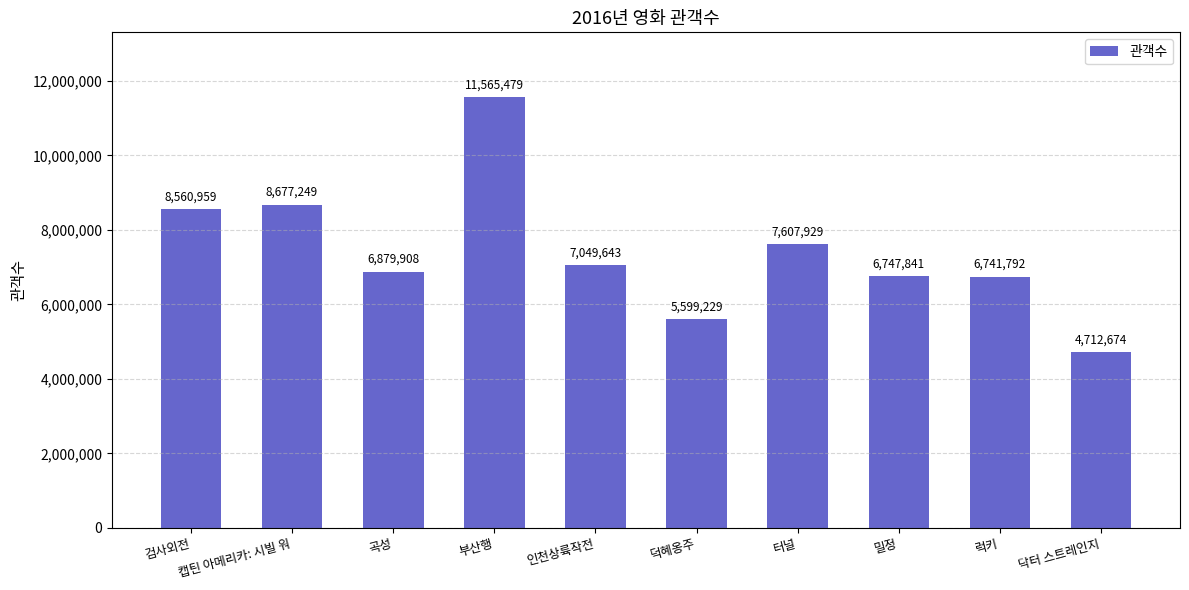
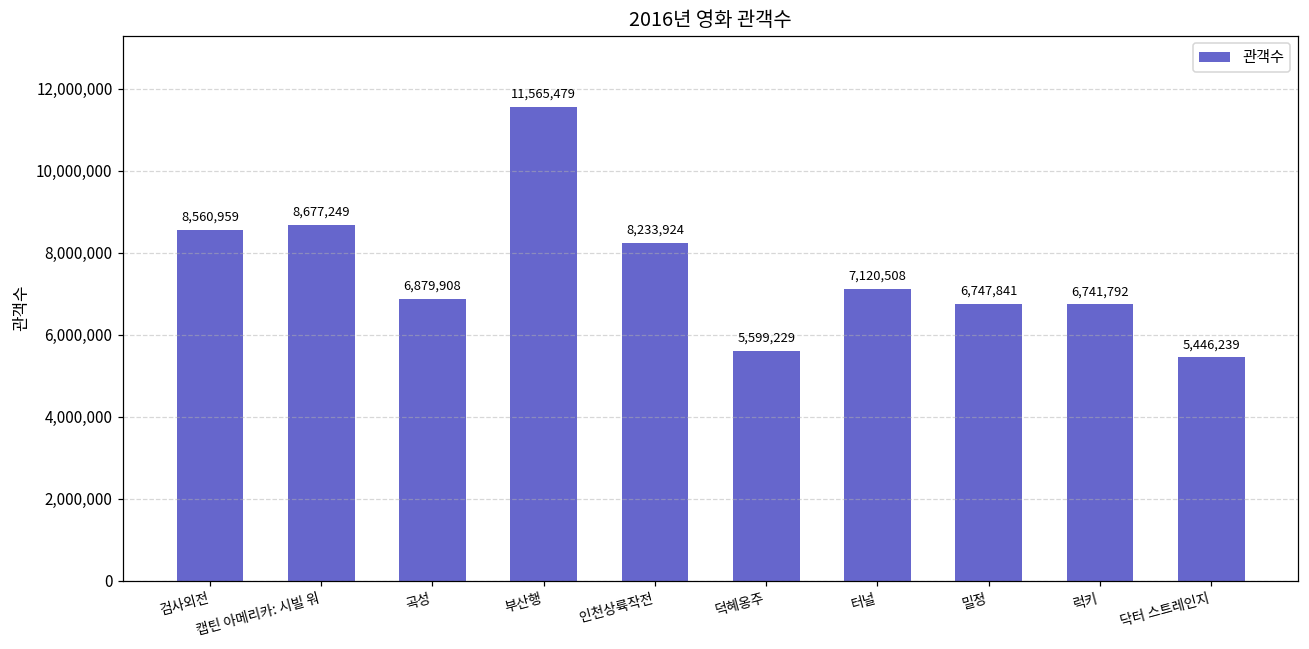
  {
    "검사외전": "8,560,959",
    "캡틴 아메리카: 시빌 워": "8,677,249",
    "곡성": "6,879,908",
    "부산행": "11,565,479",
-   "인천상륙작전": "7,049,643",
+   "인천상륙작전": "8,233,924",
    "덕혜옹주": "5,599,229",
-   "터널": "7,607,929",
+   "터널": "7,120,508",
    "밀정": "6,747,841",
    "럭키": "6,741,792",
-   "닥터 스트레인지": "4,712,674"
+   "닥터 스트레인지": "5,446,239"
  }
